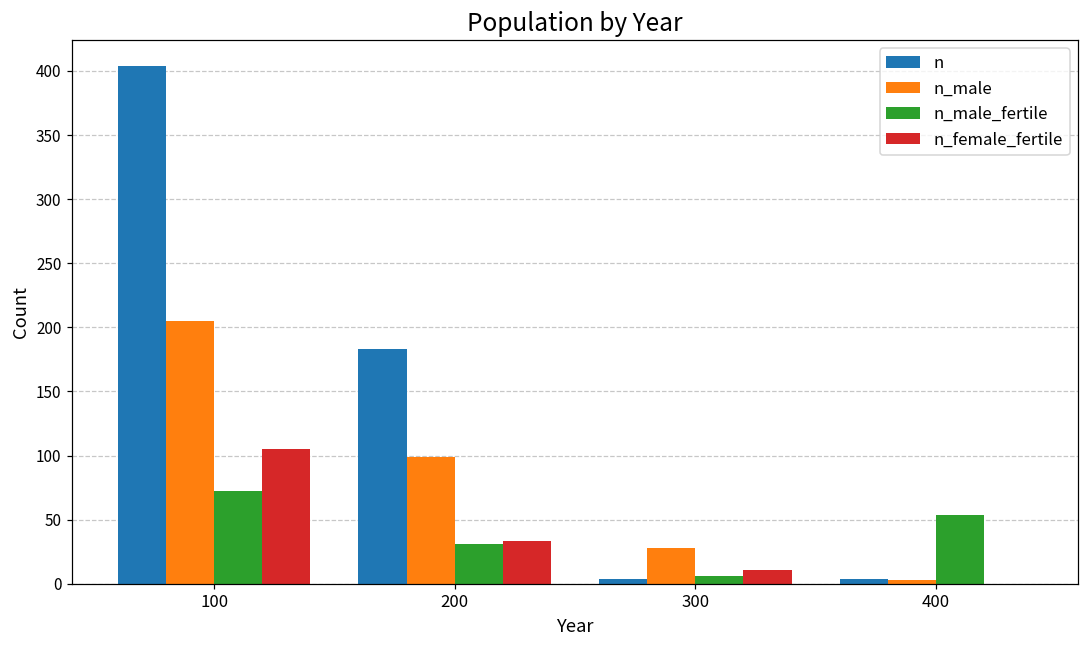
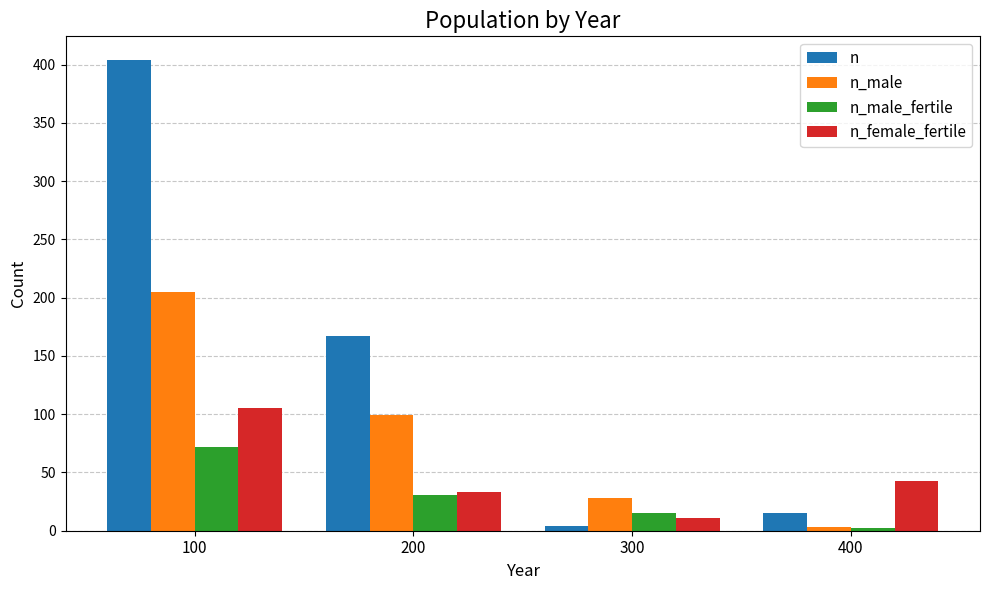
  {
    "n": {
      "100": 404,
-     "200": 183,
+     "200": 167,
      "300": 4,
-     "400": 4
+     "400": 15
    },
    "n_male": {
      "100": 205,
      "200": 99,
      "300": 28,
      "400": 3
    },
    "n_male_fertile": {
      "100": 72,
      "200": 31,
-     "300": 6,
-     "400": 54
+     "300": 15,
+     "400": 2
    },
    "n_female_fertile": {
      "100": 105,
      "200": 33,
      "300": 11,
-     "400": 0
+     "400": 43
    }
  }
